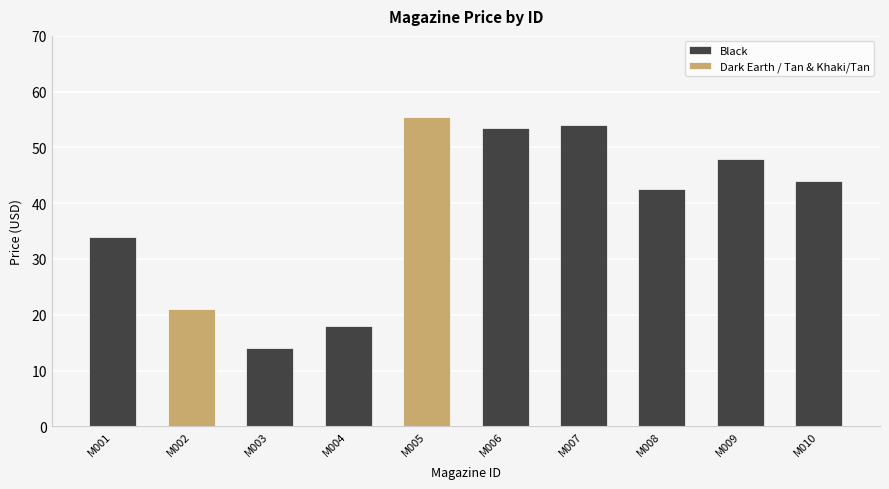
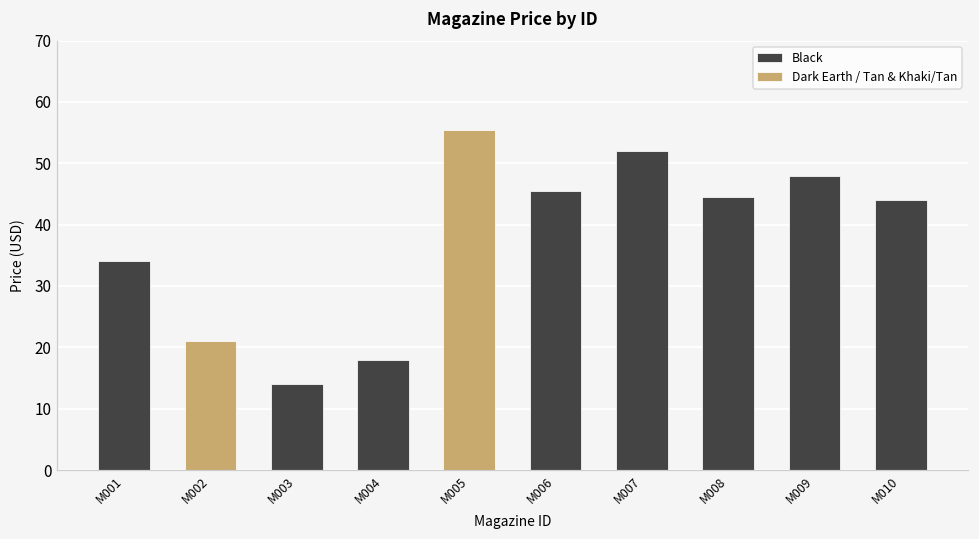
  {
    "Black": {
      "M001": 34,
      "M003": 14,
      "M004": 18,
-     "M006": 54,
-     "M007": 54,
-     "M008": 43,
+     "M006": 45,
+     "M007": 52,
+     "M008": 45,
      "M009": 48,
      "M010": 44
    },
    "Dark Earth / Tan & Khaki/Tan": {
      "M002": 21,
      "M005": 56
    }
  }
